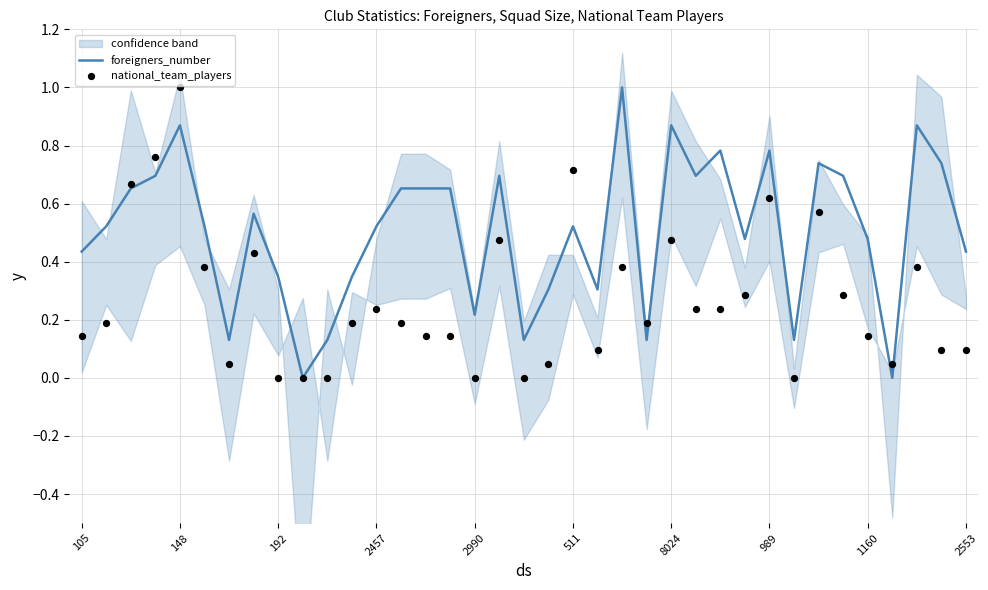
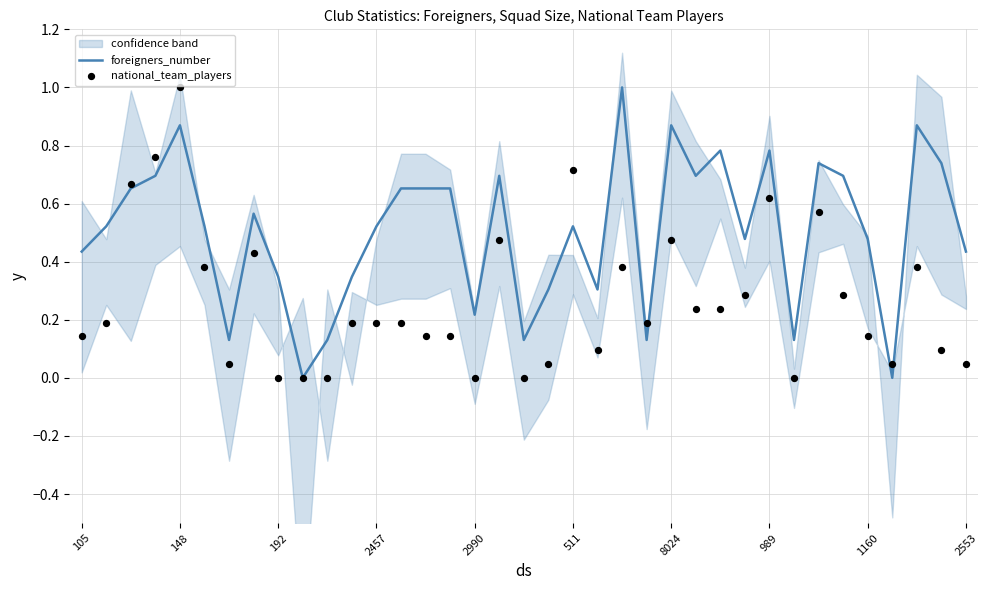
  {
    "national_team_players": {
-     "2457": 0.24,
-     "2553": 0.10
+     "2457": 0.19,
+     "2553": 0.05
    }
  }
